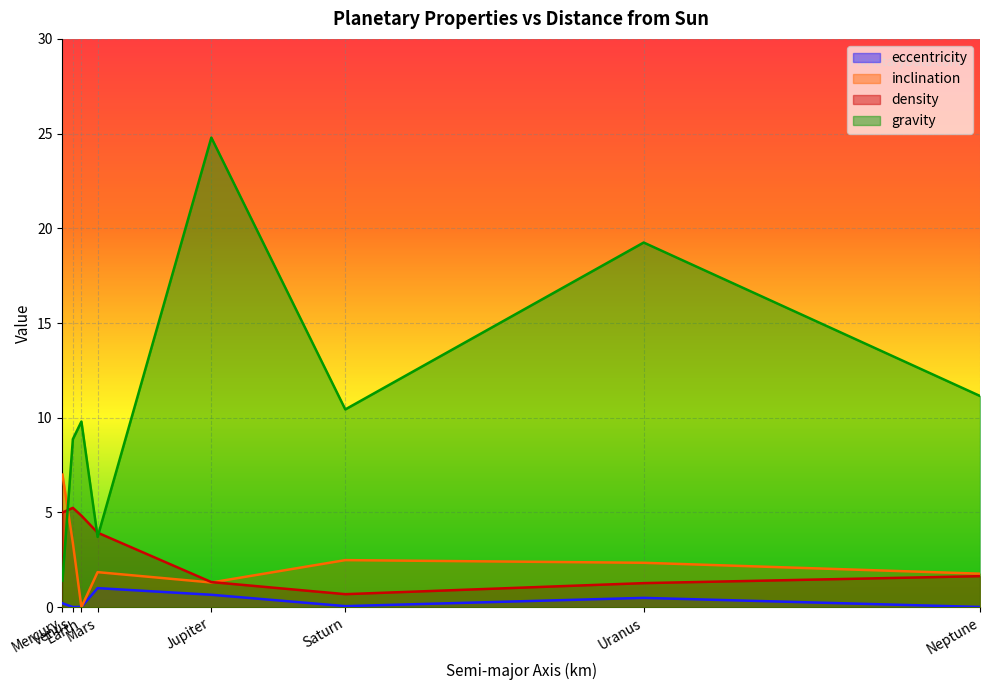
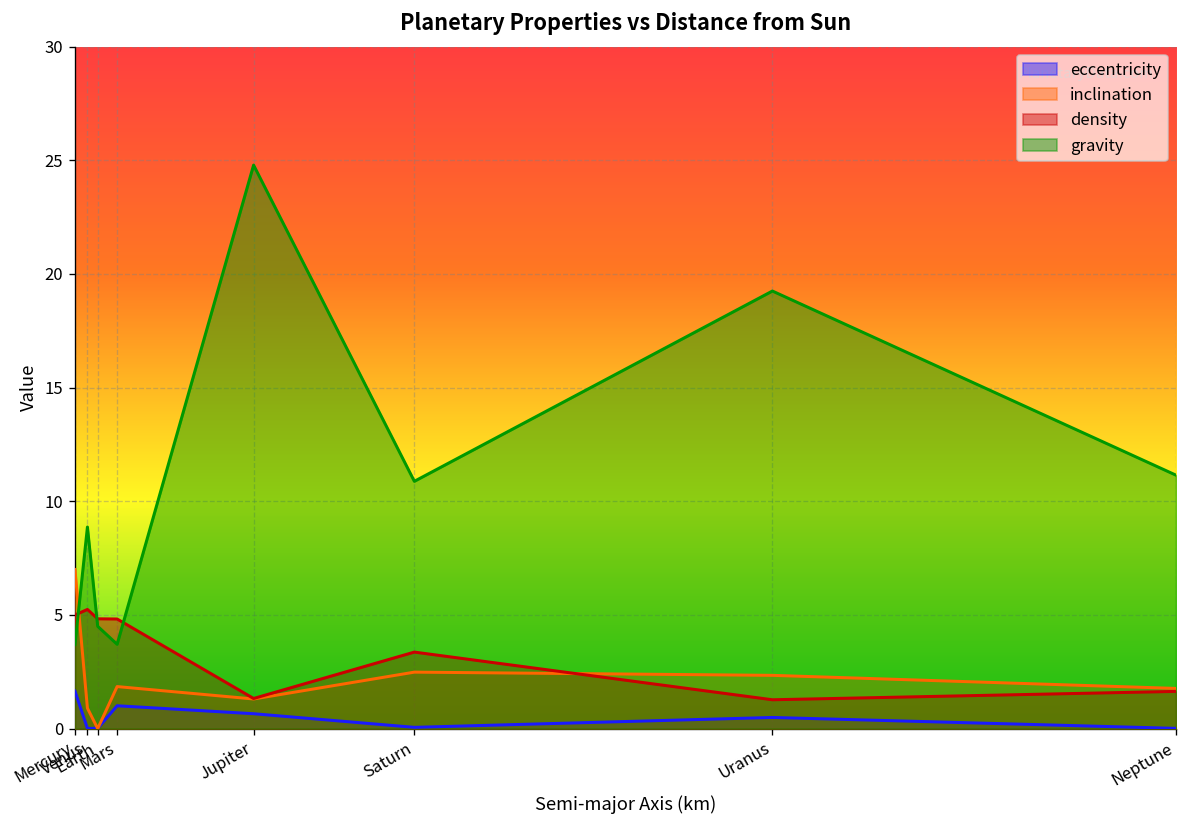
  {
    "eccentricity": {
-     "Mercury": 0.2,
+     "Mercury": 1.7,
      "Venus": 0.0,
      "Mars": 1.0,
      "Jupiter": 0.7,
      "Saturn": 0.1,
      "Uranus": 0.5,
      "Neptune": 0.0
    },
    "inclination": {
      "Mercury": 7.0,
-     "Venus": 3.4,
+     "Venus": 0.9,
      "Mars": 1.9,
      "Saturn": 2.5,
      "Uranus": 2.3
    },
    "density": {
      "Mercury": 5.0,
      "Venus": 5.2,
      "Earth": 4.8,
-     "Mars": 3.9,
-     "Saturn": 0.7,
+     "Mars": 4.8,
+     "Saturn": 3.4,
      "Uranus": 1.3
    },
    "gravity": {
-     "Mercury": 1.4,
+     "Mercury": 3.7,
      "Venus": 8.9,
-     "Earth": 9.8,
+     "Earth": 4.5,
      "Mars": 3.7,
      "Jupiter": 24.8,
-     "Saturn": 10.4,
+     "Saturn": 10.9,
      "Uranus": 19.3,
      "Neptune": 11.2
    }
  }
